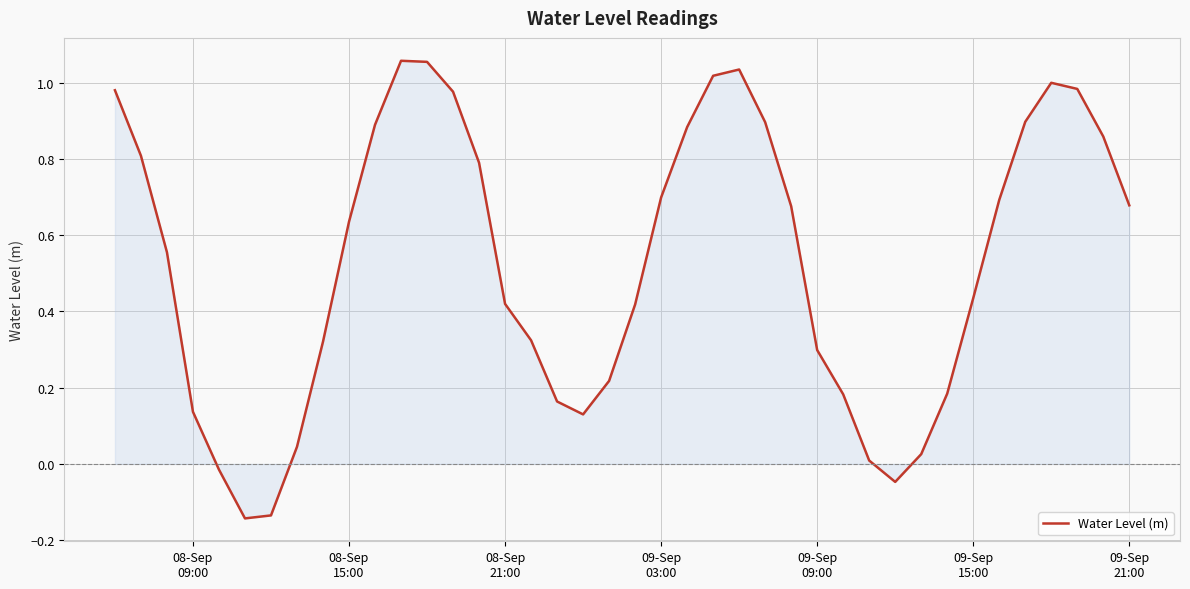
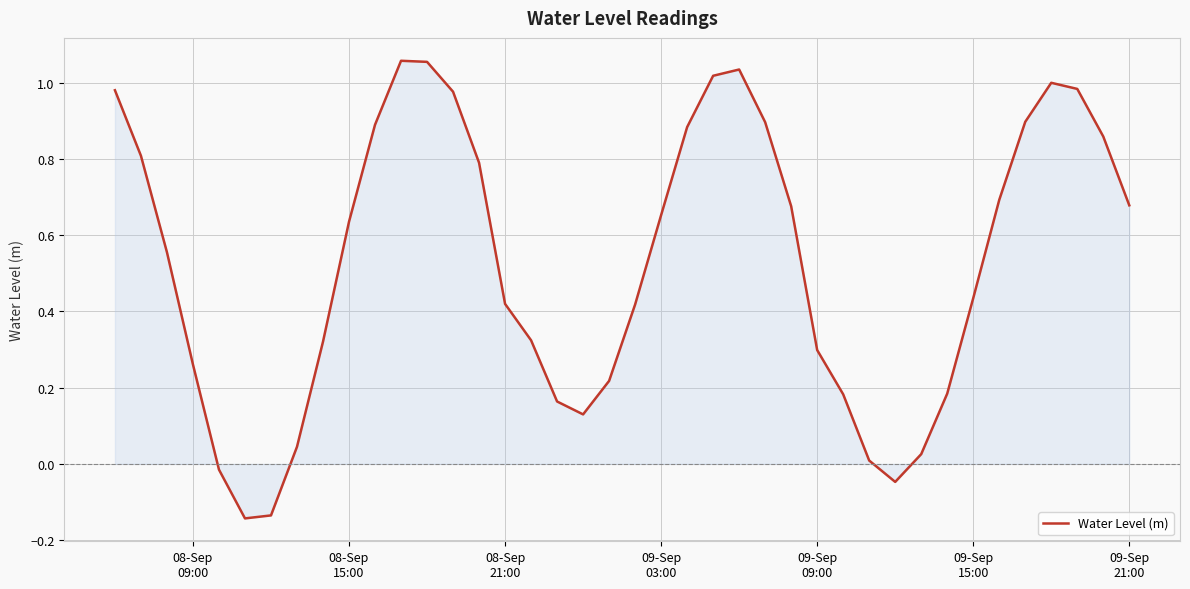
  {
    "Water Level (m)": {
-     "08-Sep 09:00": 0.14,
-     "09-Sep 03:00": 0.70
+     "08-Sep 09:00": 0.26,
+     "09-Sep 03:00": 0.65
    }
  }
